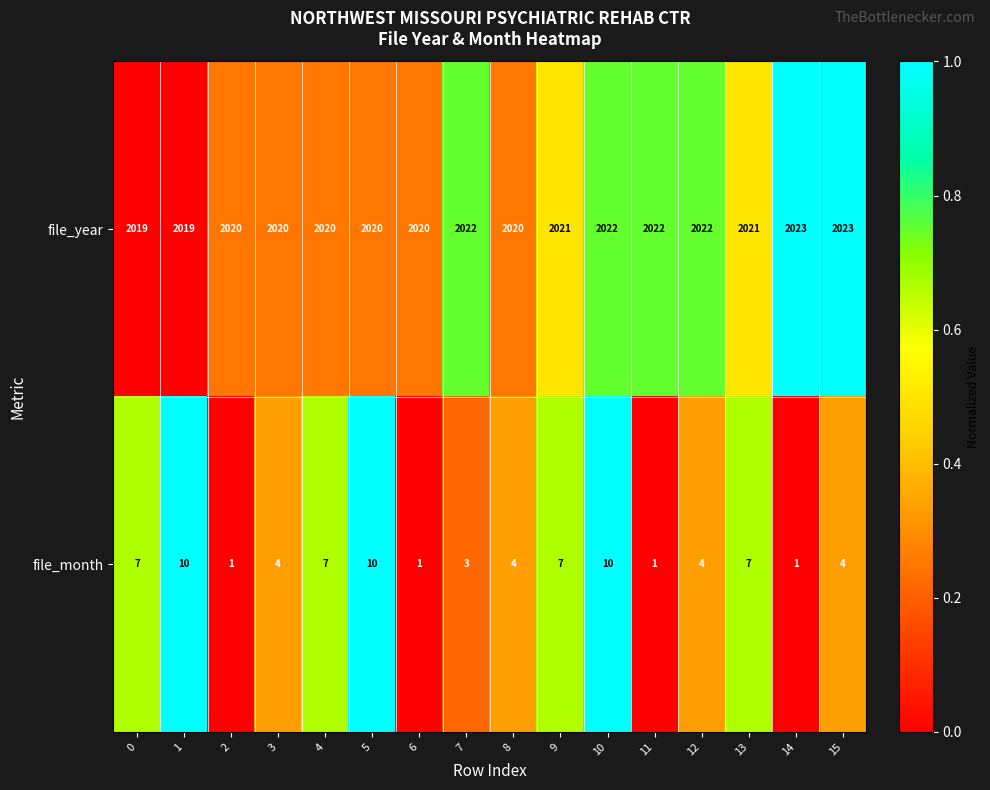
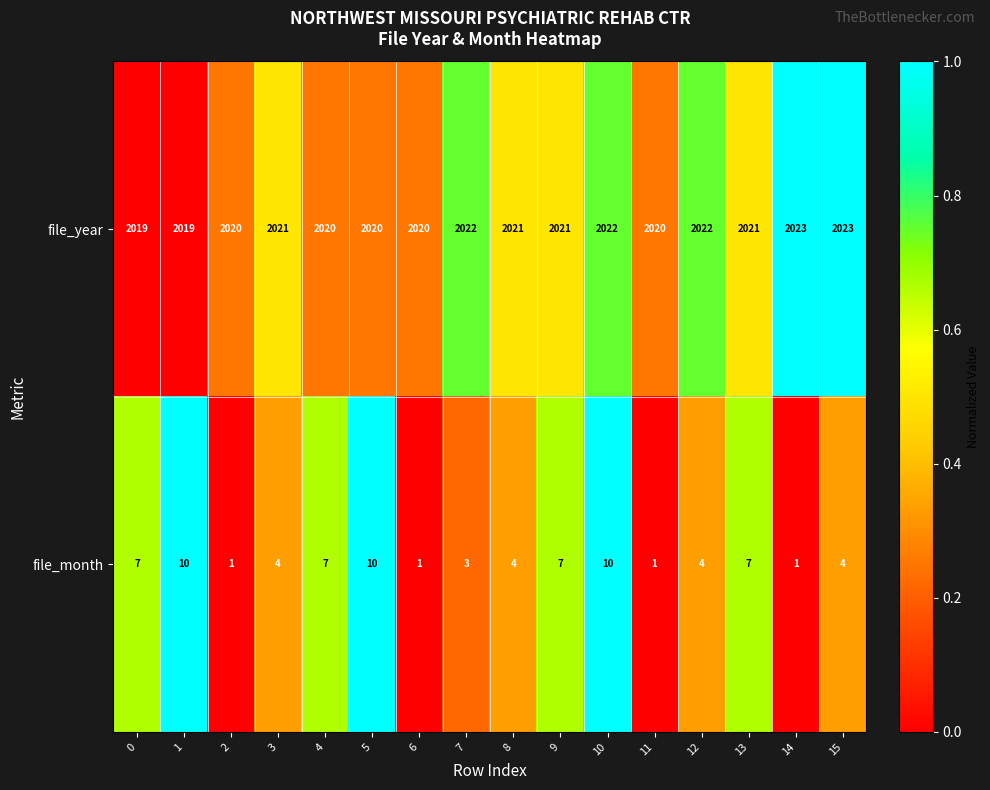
  {
    "file_year": {
      "0": 2019,
      "1": 2019,
      "2": 2020,
-     "3": 2020,
+     "3": 2021,
      "4": 2020,
      "5": 2020,
      "6": 2020,
      "7": 2022,
-     "8": 2020,
+     "8": 2021,
      "9": 2021,
      "10": 2022,
-     "11": 2022,
+     "11": 2020,
      "12": 2022,
      "13": 2021,
      "14": 2023,
      "15": 2023
    },
    "file_month": {
      "0": 7,
      "1": 10,
      "2": 1,
      "3": 4,
      "4": 7,
      "5": 10,
      "6": 1,
      "7": 3,
      "8": 4,
      "9": 7,
      "10": 10,
      "11": 1,
      "12": 4,
      "13": 7,
      "14": 1,
      "15": 4
    }
  }
